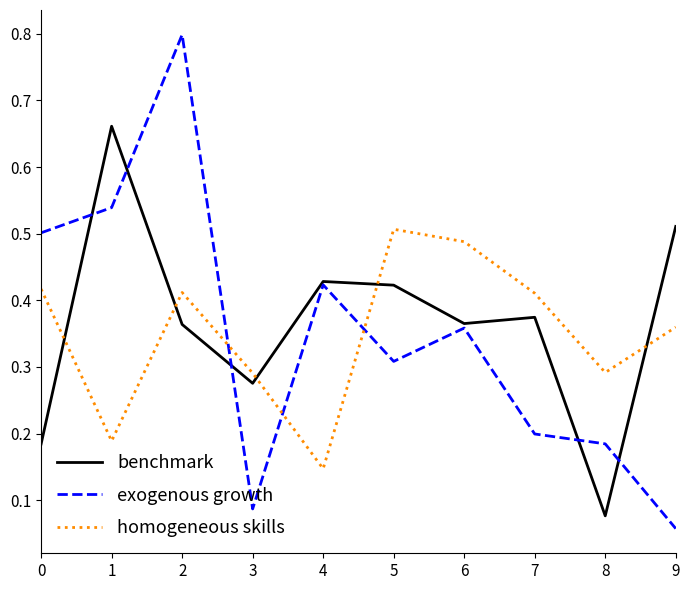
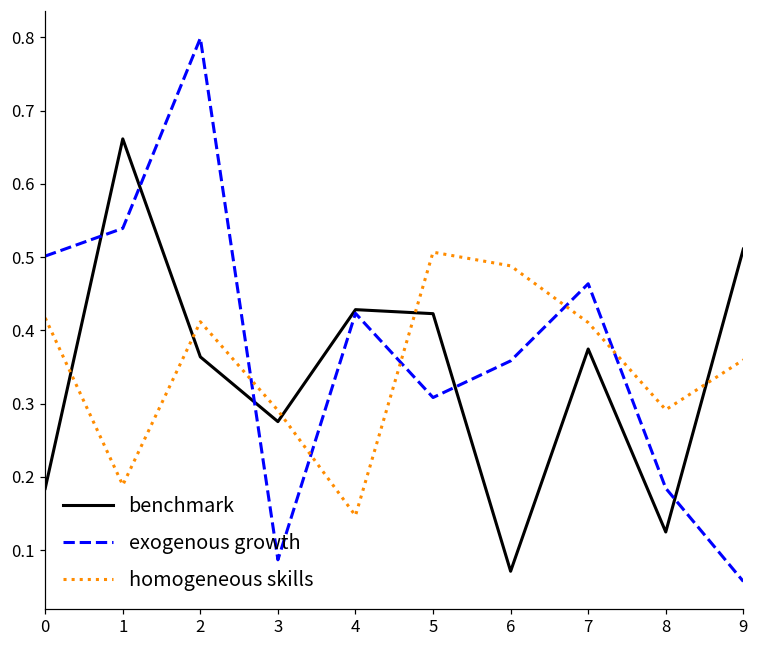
  {
    "benchmark": {
      "0": 0.18,
      "1": 0.66,
      "2": 0.36,
      "3": 0.28,
      "4": 0.43,
      "5": 0.42,
-     "6": 0.37,
+     "6": 0.07,
      "7": 0.37,
-     "8": 0.08,
+     "8": 0.12,
      "9": 0.51
    },
    "exogenous growth": {
      "0": 0.50,
      "1": 0.54,
      "2": 0.80,
      "3": 0.09,
      "4": 0.42,
      "5": 0.31,
      "6": 0.36,
-     "7": 0.20,
+     "7": 0.46,
      "8": 0.18,
      "9": 0.06
    },
    "homogeneous skills": {
      "0": 0.42,
      "1": 0.19,
      "2": 0.41,
      "3": 0.29,
      "4": 0.15,
      "5": 0.51,
      "6": 0.49,
      "7": 0.41,
      "8": 0.29,
      "9": 0.36
    }
  }
